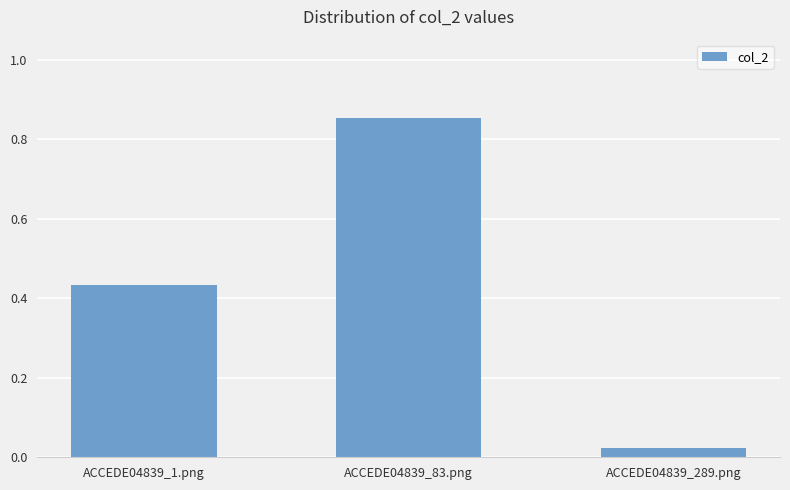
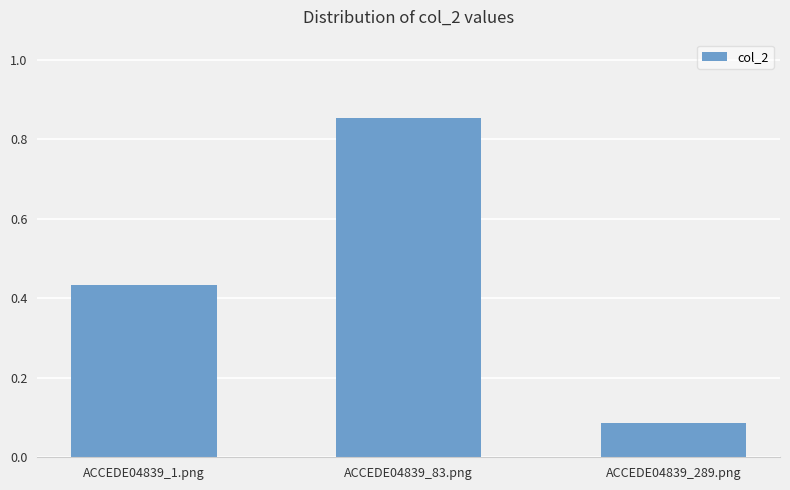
  {
    "ACCEDE04839_1.png": 0.43,
    "ACCEDE04839_83.png": 0.85,
-   "ACCEDE04839_289.png": 0.02
+   "ACCEDE04839_289.png": 0.09
  }
